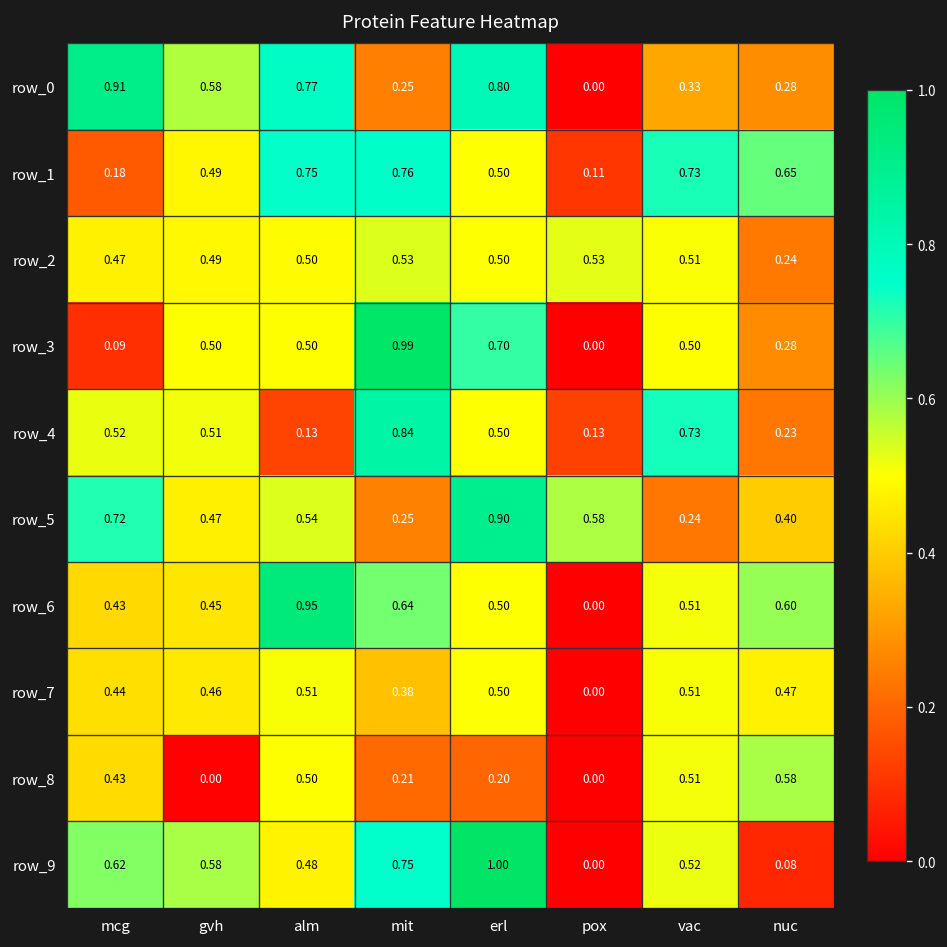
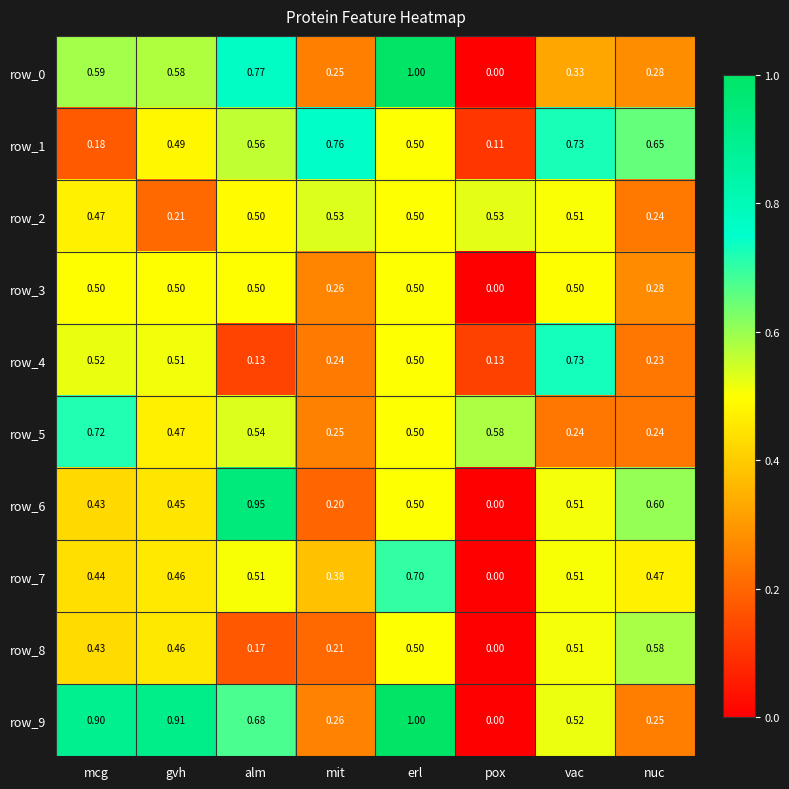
  {
    "row_0": {
-     "mcg": 0.91,
+     "mcg": 0.59,
      "gvh": 0.58,
      "alm": 0.77,
      "mit": 0.25,
-     "erl": 0.80,
+     "erl": 1.00,
      "pox": 0.00,
      "vac": 0.33,
      "nuc": 0.28
    },
    "row_1": {
      "mcg": 0.18,
      "gvh": 0.49,
-     "alm": 0.75,
+     "alm": 0.56,
      "mit": 0.76,
      "erl": 0.50,
      "pox": 0.11,
      "vac": 0.73,
      "nuc": 0.65
    },
    "row_2": {
      "mcg": 0.47,
-     "gvh": 0.49,
+     "gvh": 0.21,
      "alm": 0.50,
      "mit": 0.53,
      "erl": 0.50,
      "pox": 0.53,
      "vac": 0.51,
      "nuc": 0.24
    },
    "row_3": {
-     "mcg": 0.09,
+     "mcg": 0.50,
      "gvh": 0.50,
      "alm": 0.50,
-     "mit": 0.99,
-     "erl": 0.70,
+     "mit": 0.26,
+     "erl": 0.50,
      "pox": 0.00,
      "vac": 0.50,
      "nuc": 0.28
    },
    "row_4": {
      "mcg": 0.52,
      "gvh": 0.51,
      "alm": 0.13,
-     "mit": 0.84,
+     "mit": 0.24,
      "erl": 0.50,
      "pox": 0.13,
      "vac": 0.73,
      "nuc": 0.23
    },
    "row_5": {
      "mcg": 0.72,
      "gvh": 0.47,
      "alm": 0.54,
      "mit": 0.25,
-     "erl": 0.90,
+     "erl": 0.50,
      "pox": 0.58,
      "vac": 0.24,
-     "nuc": 0.40
+     "nuc": 0.24
    },
    "row_6": {
      "mcg": 0.43,
      "gvh": 0.45,
      "alm": 0.95,
-     "mit": 0.64,
+     "mit": 0.20,
      "erl": 0.50,
      "pox": 0.00,
      "vac": 0.51,
      "nuc": 0.60
    },
    "row_7": {
      "mcg": 0.44,
      "gvh": 0.46,
      "alm": 0.51,
      "mit": 0.38,
-     "erl": 0.50,
+     "erl": 0.70,
      "pox": 0.00,
      "vac": 0.51,
      "nuc": 0.47
    },
    "row_8": {
      "mcg": 0.43,
-     "gvh": 0.00,
-     "alm": 0.50,
+     "gvh": 0.46,
+     "alm": 0.17,
      "mit": 0.21,
-     "erl": 0.20,
+     "erl": 0.50,
      "pox": 0.00,
      "vac": 0.51,
      "nuc": 0.58
    },
    "row_9": {
-     "mcg": 0.62,
-     "gvh": 0.58,
-     "alm": 0.48,
-     "mit": 0.75,
+     "mcg": 0.90,
+     "gvh": 0.91,
+     "alm": 0.68,
+     "mit": 0.26,
      "erl": 1.00,
      "pox": 0.00,
      "vac": 0.52,
-     "nuc": 0.08
+     "nuc": 0.25
    }
  }
